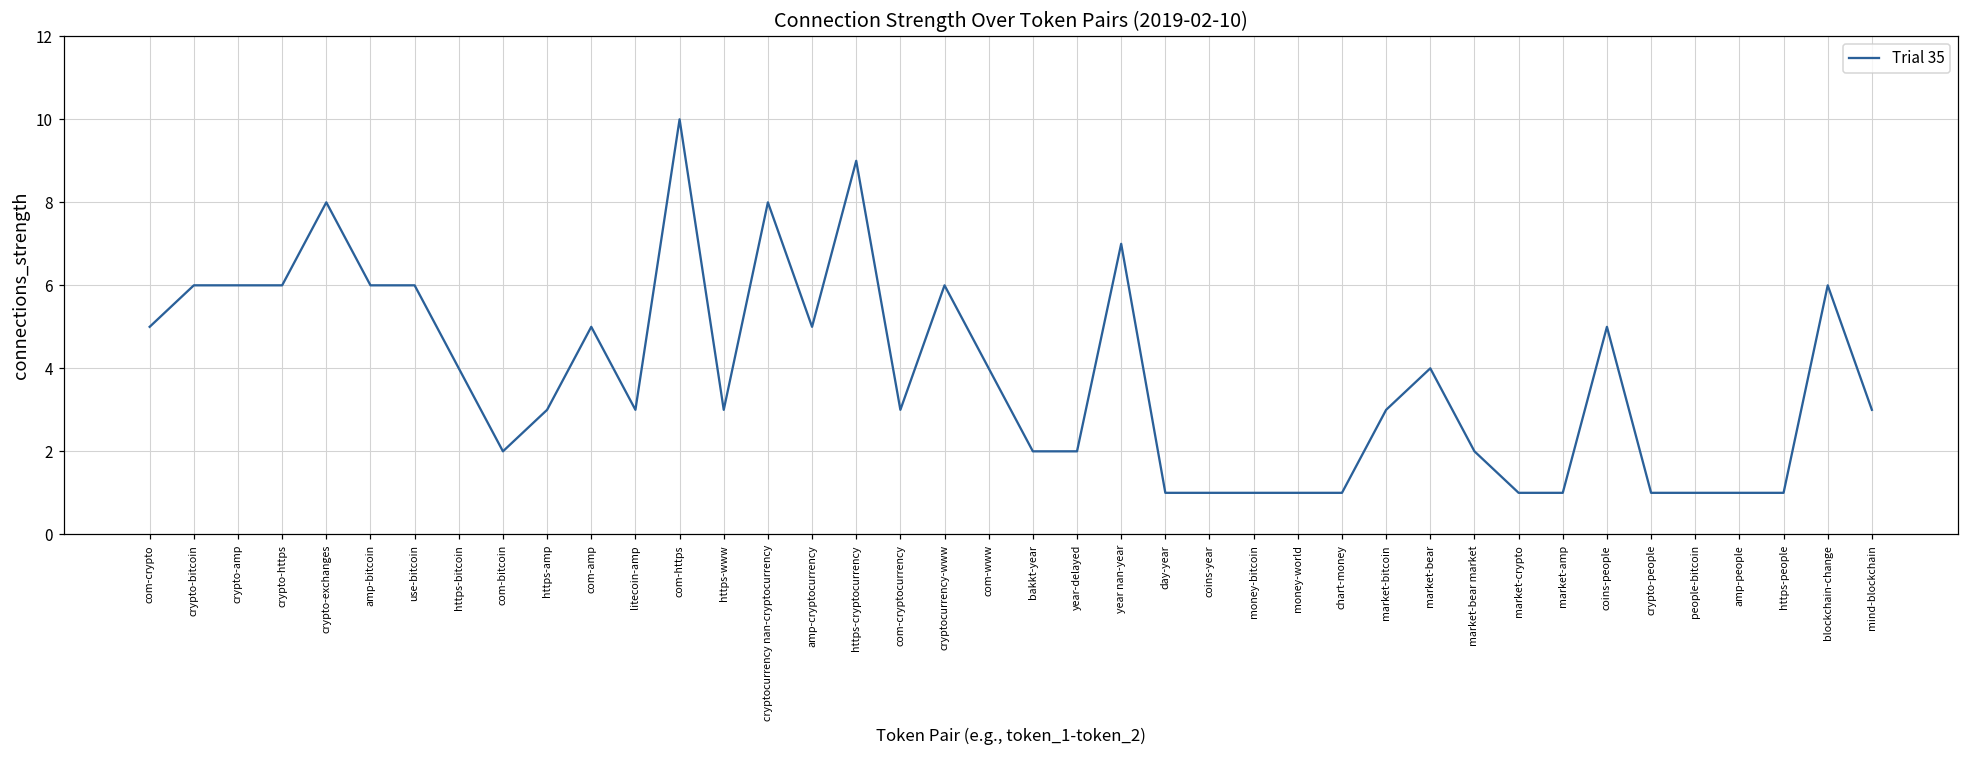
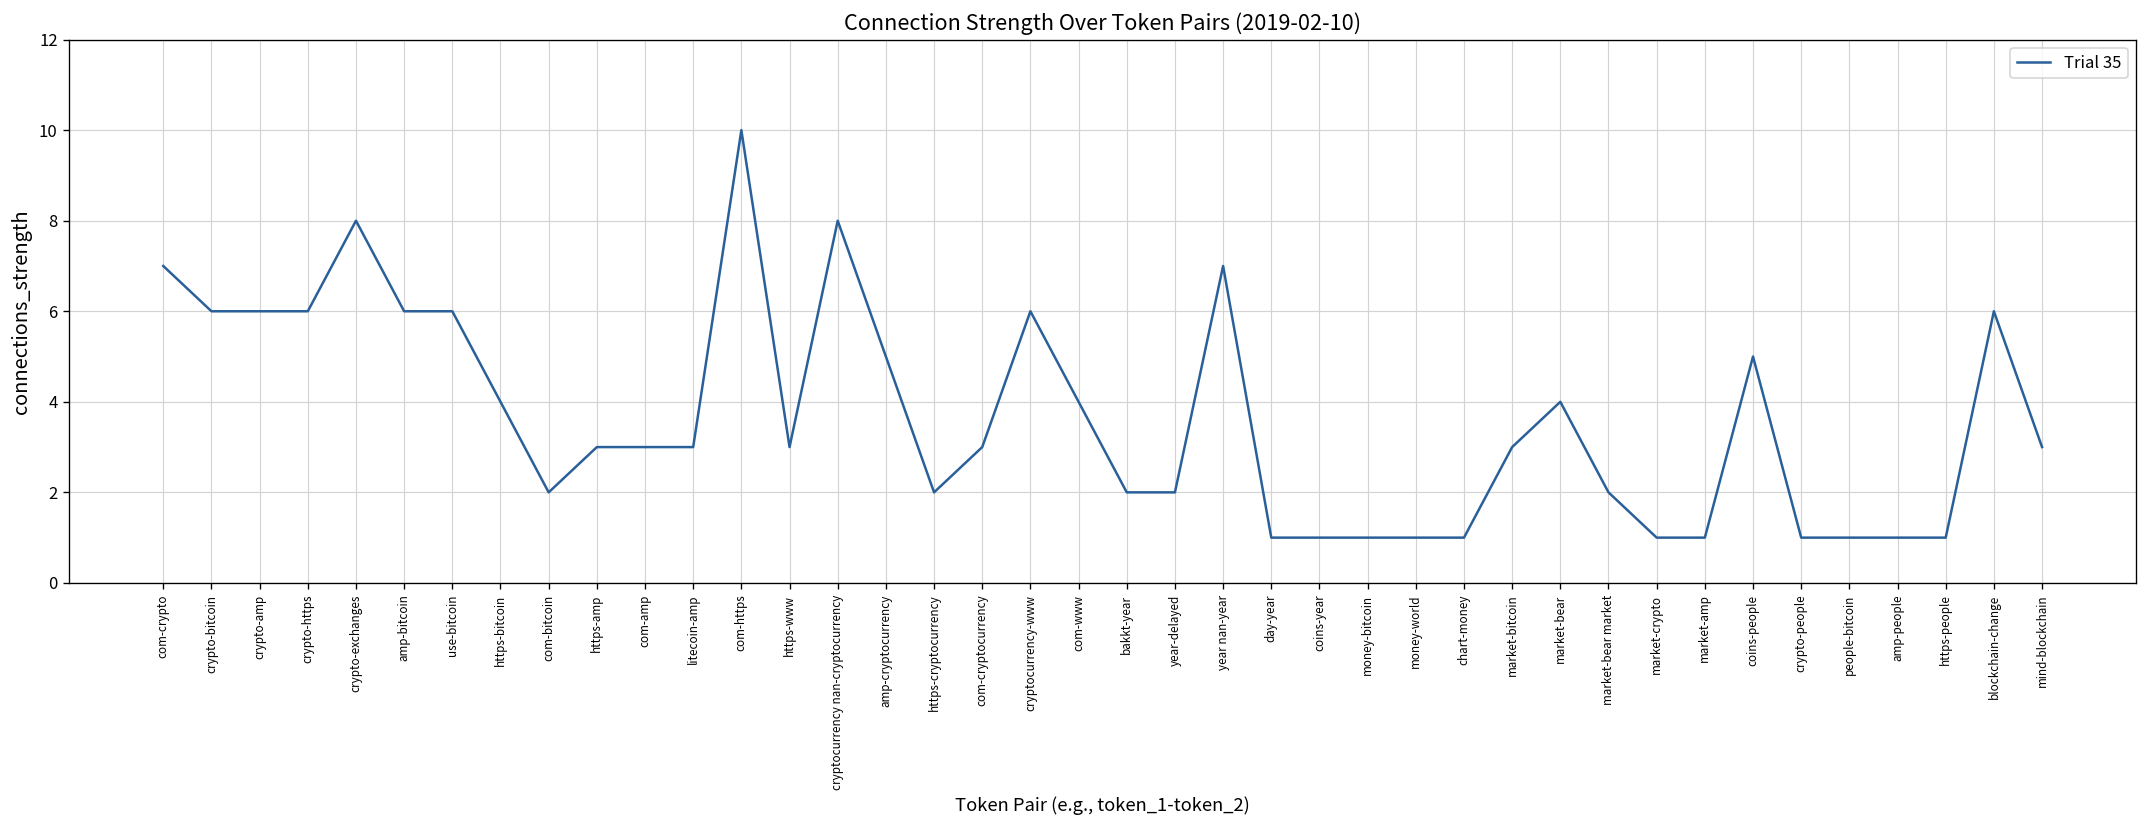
  {
-   "com-crypto": 5,
+   "com-crypto": 7,
    "crypto-bitcoin": 6,
    "crypto-amp": 6,
    "crypto-https": 6,
    "crypto-exchanges": 8,
    "amp-bitcoin": 6,
    "use-bitcoin": 6,
    "https-bitcoin": 4,
    "com-bitcoin": 2,
    "https-amp": 3,
-   "com-amp": 5,
+   "com-amp": 3,
    "litecoin-amp": 3,
    "com-https": 10,
    "https-www": 3,
    "cryptocurrency nan-cryptocurrency": 8,
    "amp-cryptocurrency": 5,
-   "https-cryptocurrency": 9,
+   "https-cryptocurrency": 2,
    "com-cryptocurrency": 3,
    "cryptocurrency-www": 6,
    "com-www": 4,
    "bakkt-year": 2,
    "year-delayed": 2,
    "year nan-year": 7,
    "day-year": 1,
    "coins-year": 1,
    "money-bitcoin": 1,
    "money-world": 1,
    "chart-money": 1,
    "market-bitcoin": 3,
    "market-bear": 4,
    "market-bear market": 2,
    "market-crypto": 1,
    "market-amp": 1,
    "coins-people": 5,
    "crypto-people": 1,
    "people-bitcoin": 1,
    "amp-people": 1,
    "https-people": 1,
    "blockchain-change": 6,
    "mind-blockchain": 3
  }
